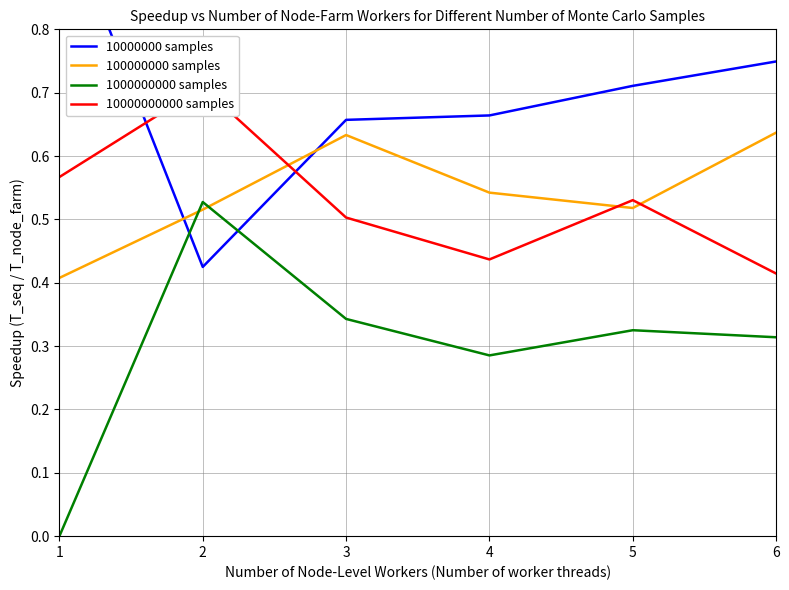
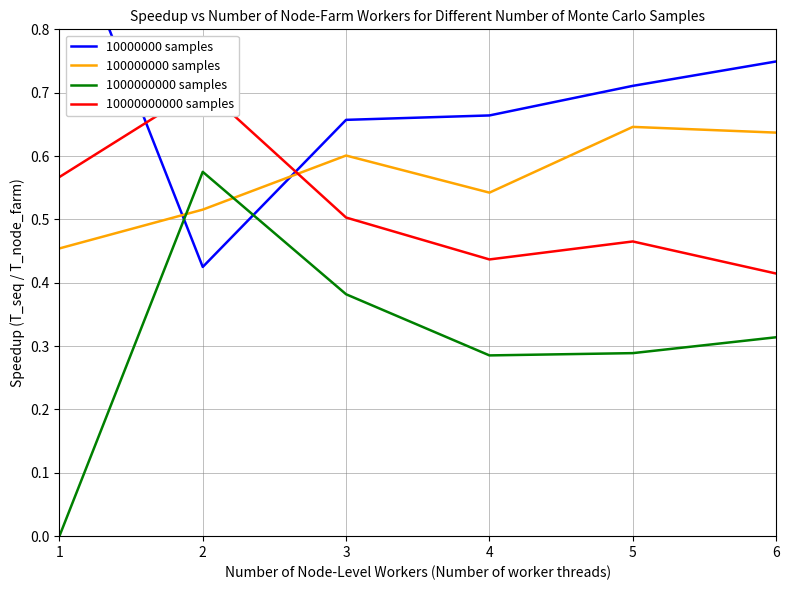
  {
    "10000000 samples": {
      "2": 0.42,
      "3": 0.66,
      "4": 0.66,
      "5": 0.71,
      "6": 0.75
    },
    "100000000 samples": {
-     "1": 0.41,
+     "1": 0.45,
      "2": 0.52,
-     "3": 0.63,
+     "3": 0.60,
      "4": 0.54,
-     "5": 0.52,
+     "5": 0.65,
      "6": 0.64
    },
    "1000000000 samples": {
      "1": 0.00,
-     "2": 0.53,
-     "3": 0.34,
+     "2": 0.58,
+     "3": 0.38,
      "4": 0.29,
-     "5": 0.33,
+     "5": 0.29,
      "6": 0.31
    },
    "10000000000 samples": {
      "1": 0.57,
      "3": 0.50,
      "4": 0.44,
-     "5": 0.53,
+     "5": 0.47,
      "6": 0.41
    }
  }
